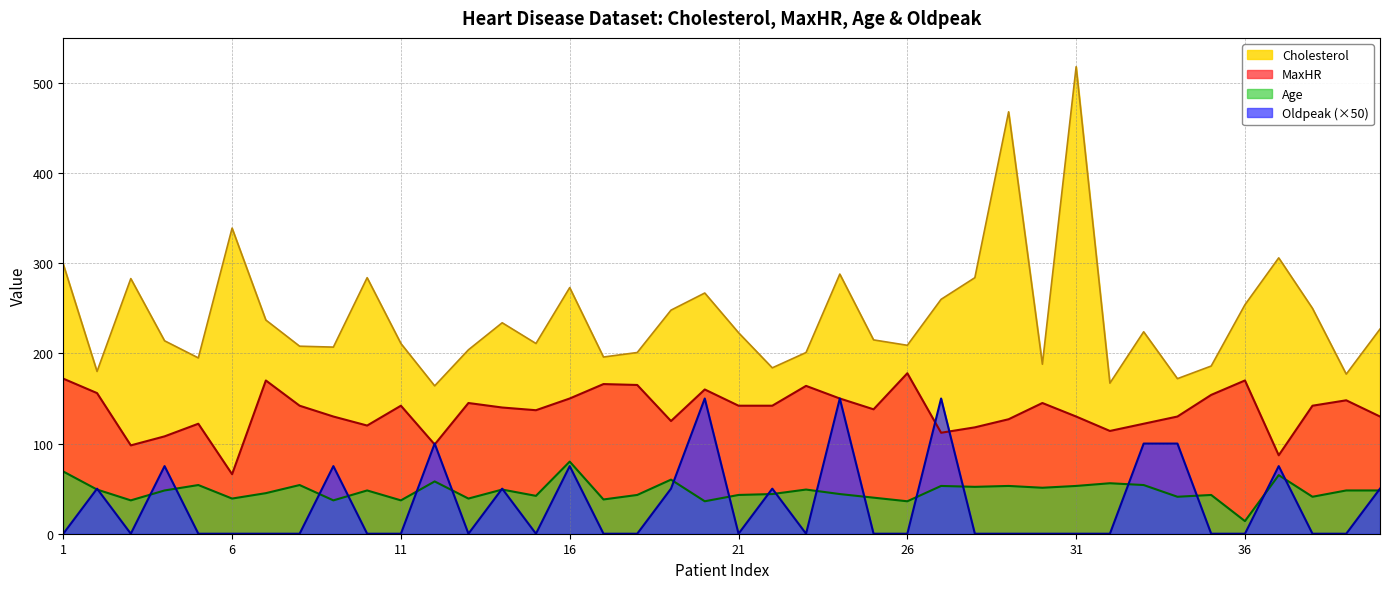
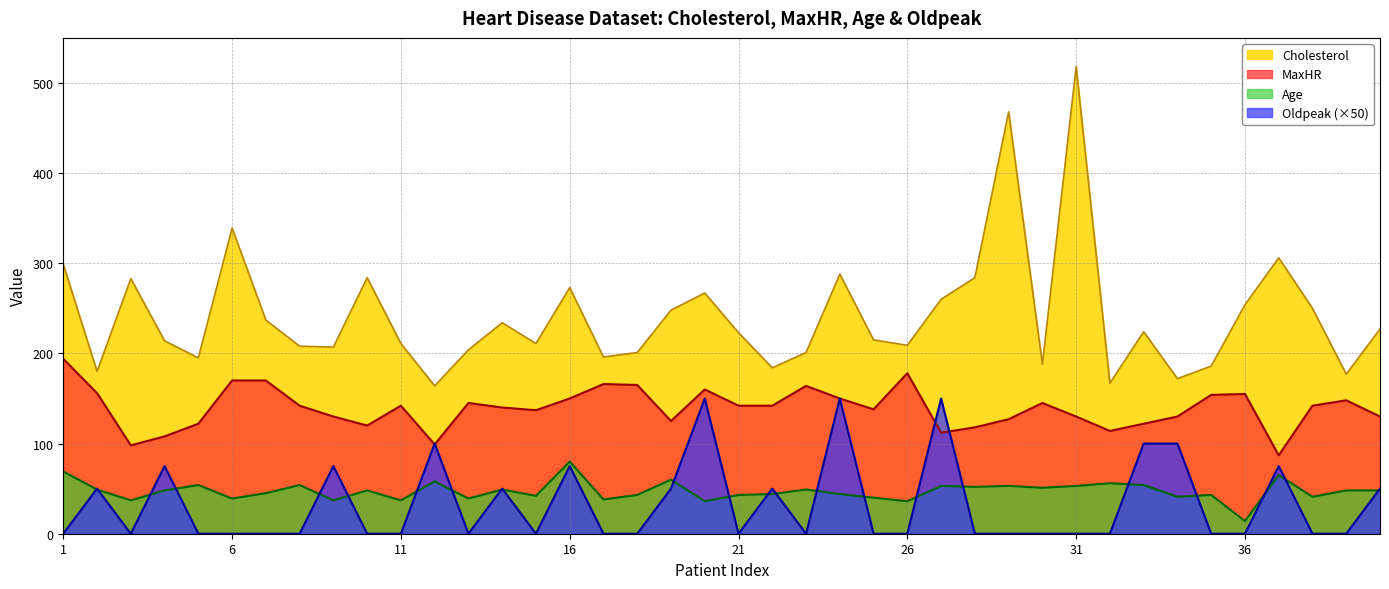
  {
    "Cholesterol": {
      "1": 300,
      "6": 340,
      "11": 210,
      "16": 270,
      "21": 220,
      "26": 210,
      "31": 520,
      "36": 250
    },
    "MaxHR": {
-     "1": 170,
-     "6": 70,
+     "1": 190,
+     "6": 170,
      "11": 140,
      "16": 150,
      "21": 140,
      "26": 180,
      "31": 130,
-     "36": 170
+     "36": 160
    },
    "Age": {
      "1": 70,
      "6": 40,
      "11": 40,
      "16": 80,
      "21": 40,
      "26": 40,
      "31": 50,
      "36": 10
    },
    "Oldpeak (×50)": {
      "1": 0,
      "6": 0,
      "11": 0,
      "16": 80,
      "21": 0,
      "26": 0,
      "31": 0,
      "36": 0
    }
  }
